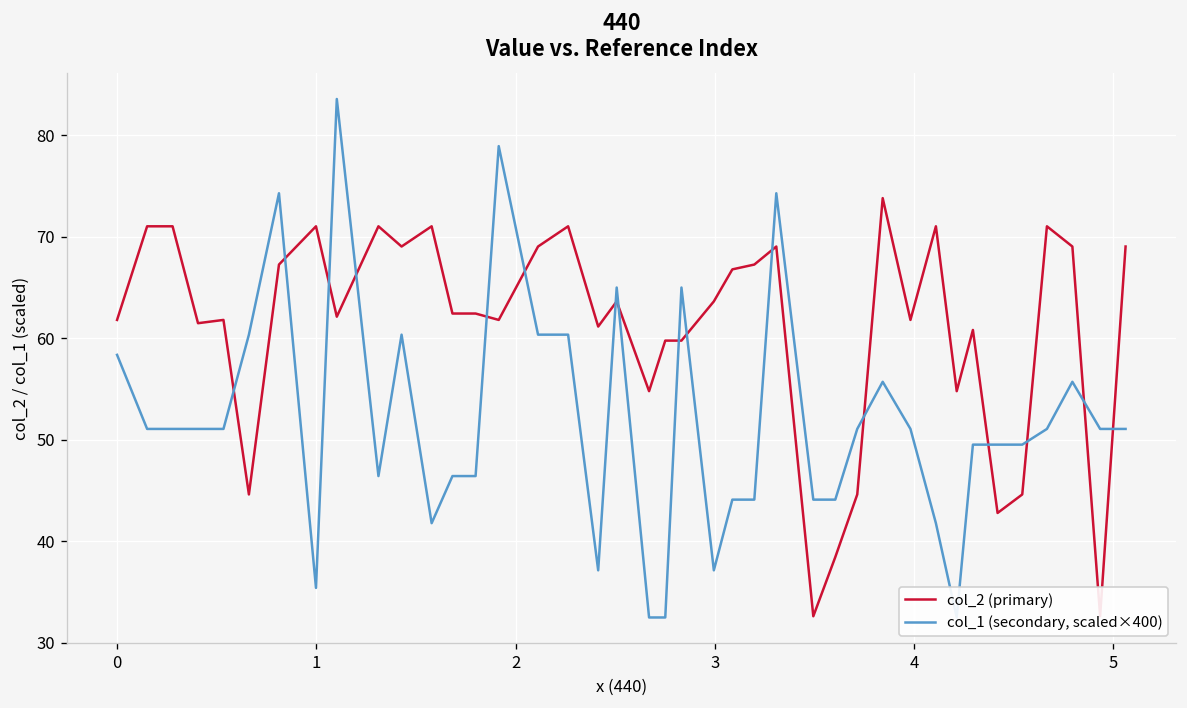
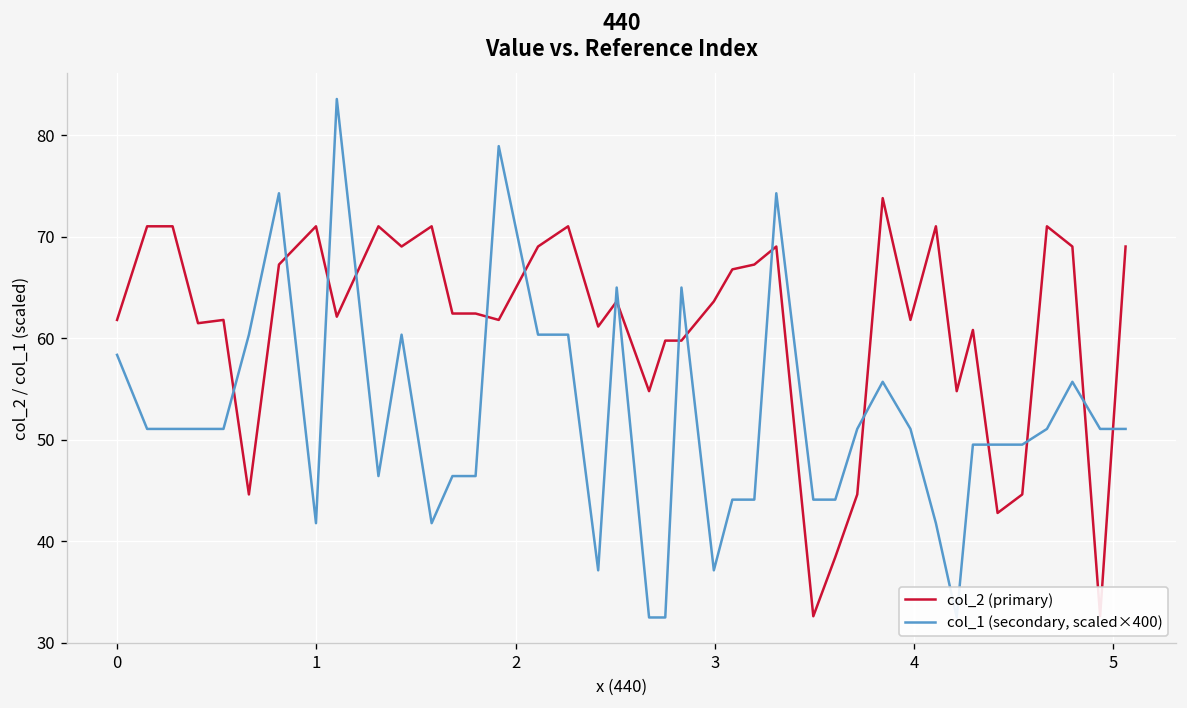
  {
    "col_2 (primary)": {
      "0": 62,
      "1": 71
    },
    "col_1 (secondary, scaled×400)": {
      "0": 58,
-     "1": 35
+     "1": 42
    }
  }
